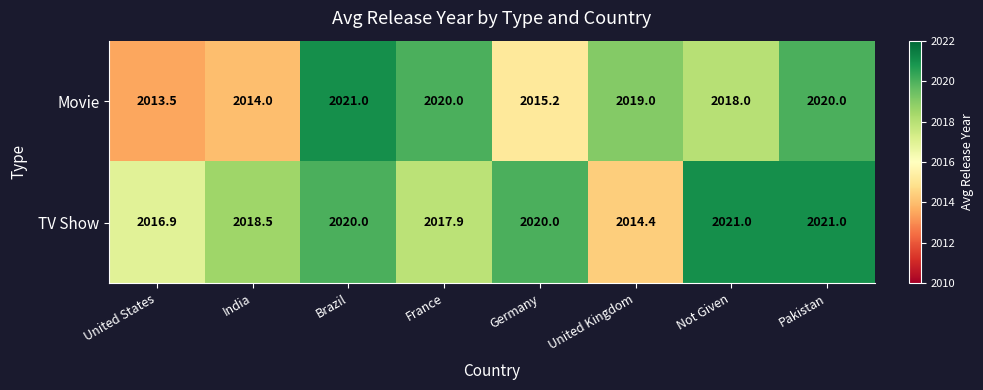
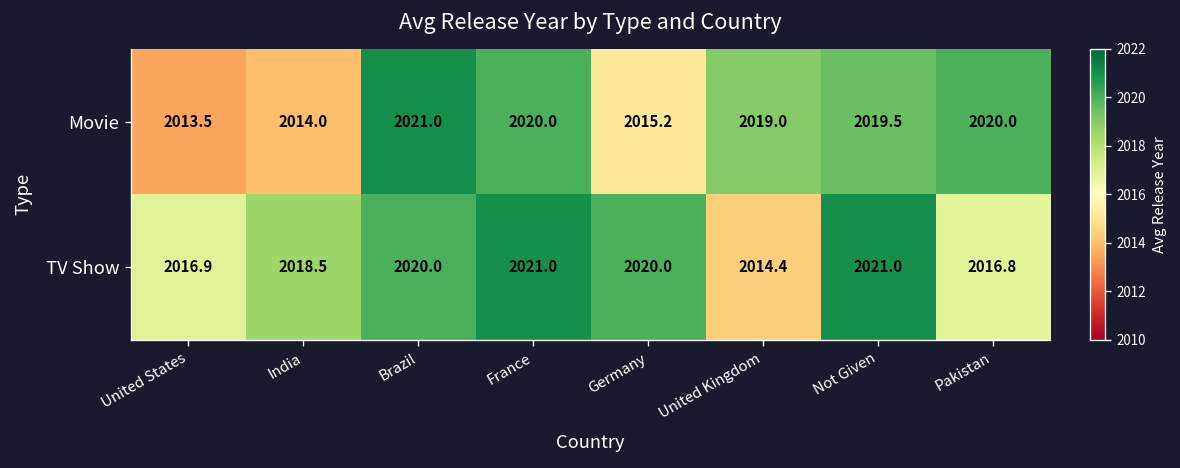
  {
    "Movie": {
      "United States": 2013.5,
      "India": 2014.0,
      "Brazil": 2021.0,
      "France": 2020.0,
      "Germany": 2015.2,
      "United Kingdom": 2019.0,
-     "Not Given": 2018.0,
+     "Not Given": 2019.5,
      "Pakistan": 2020.0
    },
    "TV Show": {
      "United States": 2016.9,
      "India": 2018.5,
      "Brazil": 2020.0,
-     "France": 2017.9,
+     "France": 2021.0,
      "Germany": 2020.0,
      "United Kingdom": 2014.4,
      "Not Given": 2021.0,
-     "Pakistan": 2021.0
+     "Pakistan": 2016.8
    }
  }
